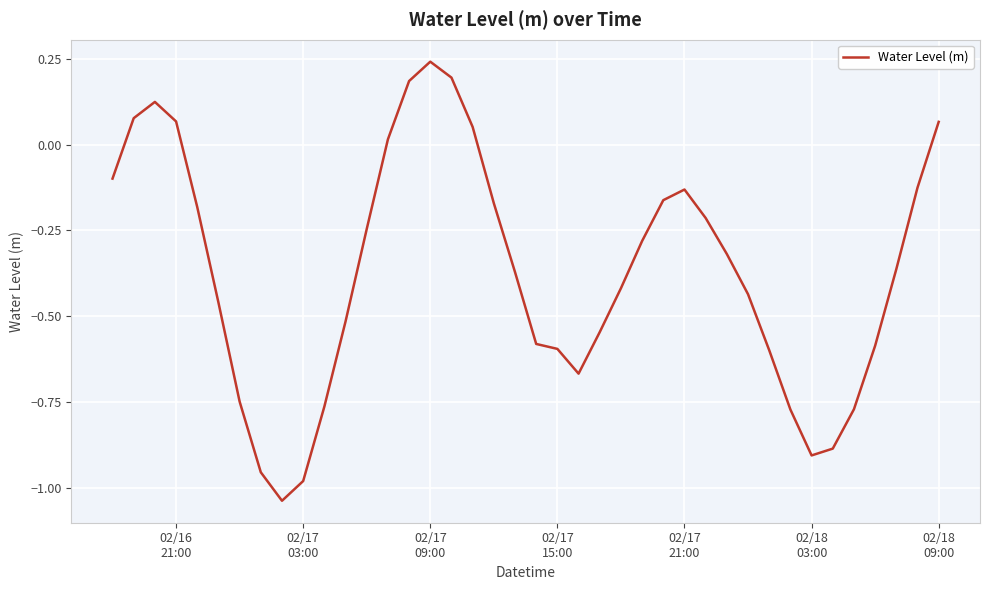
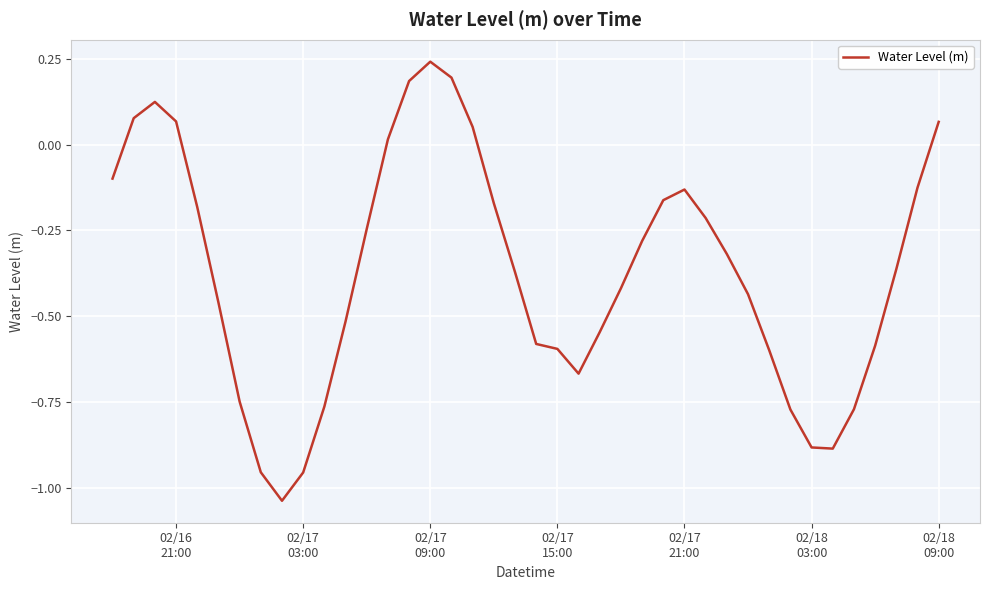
  {
    "02/16 21:00": 0.07,
-   "02/17 03:00": -0.98,
+   "02/17 03:00": -0.96,
    "02/17 09:00": 0.24,
    "02/17 15:00": -0.60,
    "02/17 21:00": -0.13,
-   "02/18 03:00": -0.91,
+   "02/18 03:00": -0.88,
    "02/18 09:00": 0.07
  }
